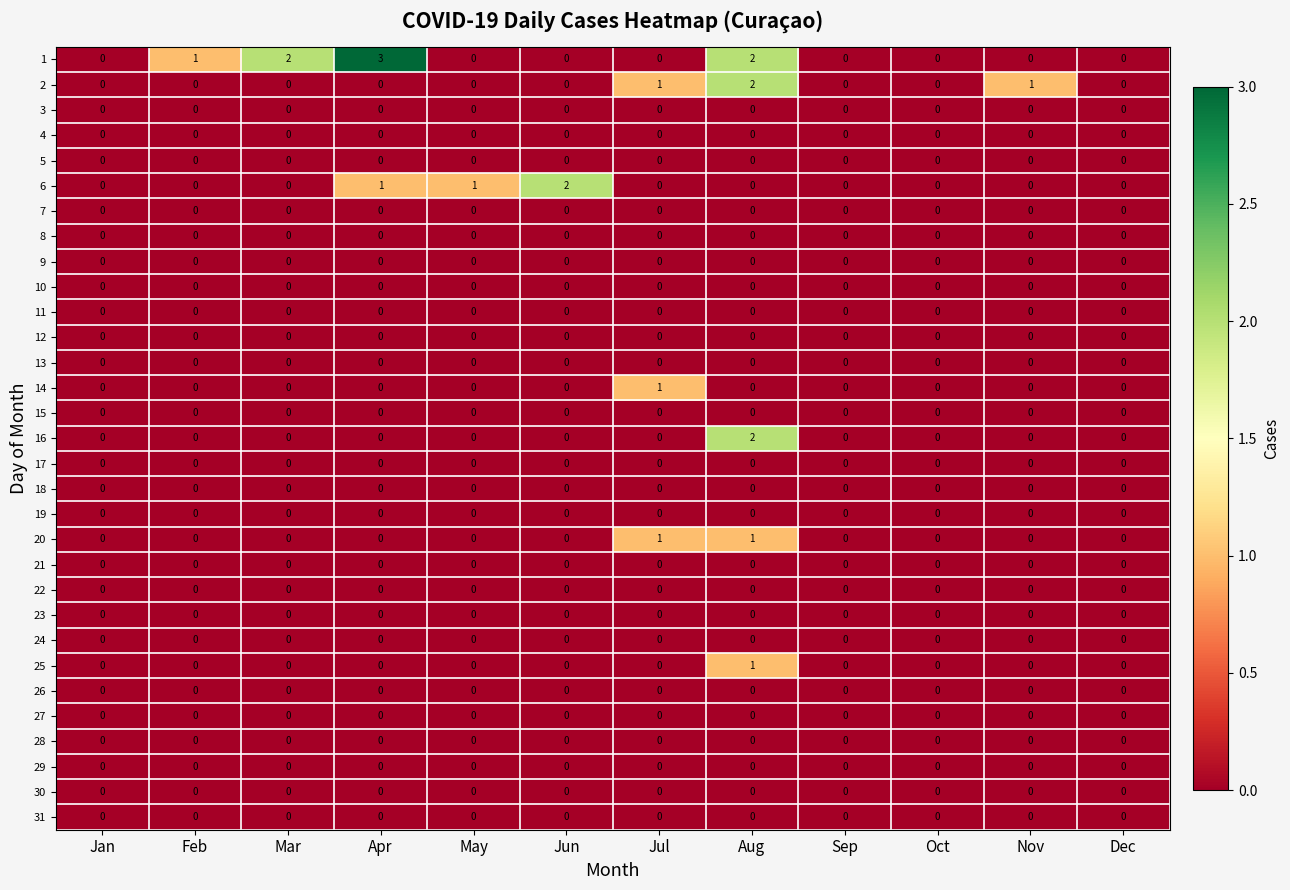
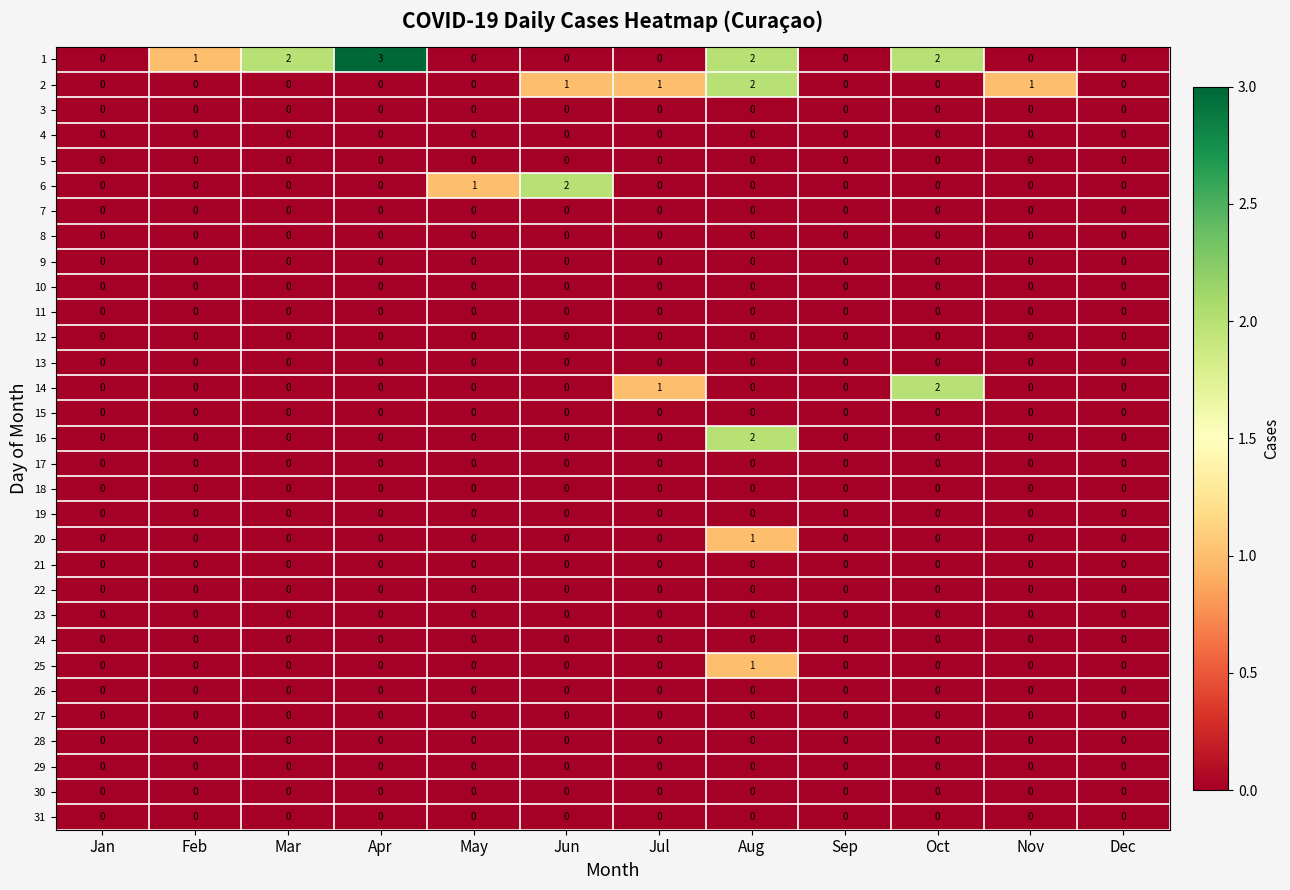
  {
    "1": {
      "Jan": 0,
      "Feb": 1,
      "Mar": 2,
      "Apr": 3,
      "May": 0,
      "Jun": 0,
      "Jul": 0,
      "Aug": 2,
      "Sep": 0,
-     "Oct": 0,
+     "Oct": 2,
      "Nov": 0,
      "Dec": 0
    },
    "2": {
      "Jan": 0,
      "Feb": 0,
      "Mar": 0,
      "Apr": 0,
      "May": 0,
-     "Jun": 0,
+     "Jun": 1,
      "Jul": 1,
      "Aug": 2,
      "Sep": 0,
      "Oct": 0,
      "Nov": 1,
      "Dec": 0
    },
    "6": {
      "Jan": 0,
      "Feb": 0,
      "Mar": 0,
-     "Apr": 1,
+     "Apr": 0,
      "May": 1,
      "Jun": 2,
      "Jul": 0,
      "Aug": 0,
      "Sep": 0,
      "Oct": 0,
      "Nov": 0,
      "Dec": 0
    },
    "14": {
      "Jan": 0,
      "Feb": 0,
      "Mar": 0,
      "Apr": 0,
      "May": 0,
      "Jun": 0,
      "Jul": 1,
      "Aug": 0,
      "Sep": 0,
-     "Oct": 0,
+     "Oct": 2,
      "Nov": 0,
      "Dec": 0
    },
    "20": {
      "Jan": 0,
      "Feb": 0,
      "Mar": 0,
      "Apr": 0,
      "May": 0,
      "Jun": 0,
-     "Jul": 1,
+     "Jul": 0,
      "Aug": 1,
      "Sep": 0,
      "Oct": 0,
      "Nov": 0,
      "Dec": 0
    }
  }
